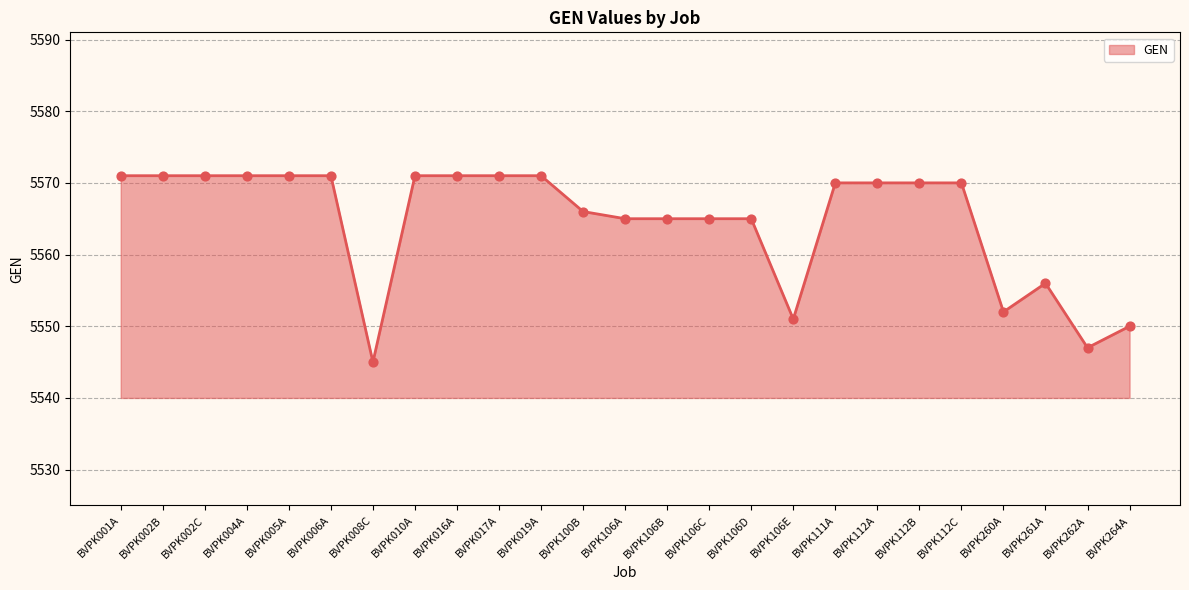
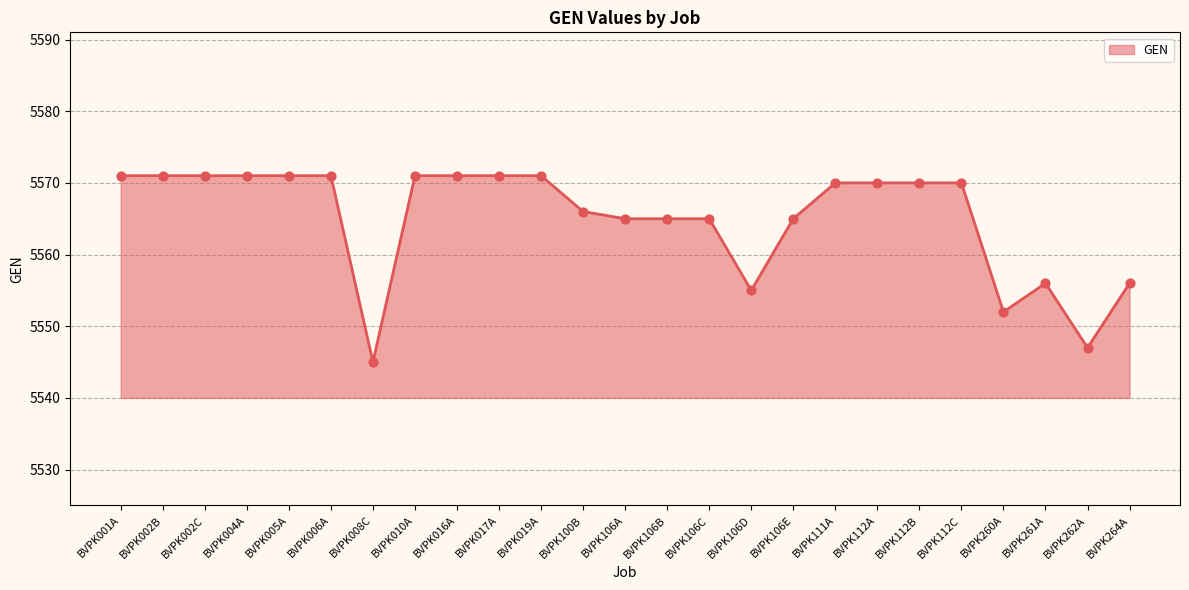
  {
    "BVPK001A": 5571,
    "BVPK002B": 5571,
    "BVPK002C": 5571,
    "BVPK004A": 5571,
    "BVPK005A": 5571,
    "BVPK006A": 5571,
    "BVPK008C": 5545,
    "BVPK010A": 5571,
    "BVPK016A": 5571,
    "BVPK017A": 5571,
    "BVPK019A": 5571,
    "BVPK100B": 5566,
    "BVPK106A": 5565,
    "BVPK106B": 5565,
    "BVPK106C": 5565,
-   "BVPK106D": 5565,
-   "BVPK106E": 5551,
+   "BVPK106D": 5555,
+   "BVPK106E": 5565,
    "BVPK111A": 5570,
    "BVPK112A": 5570,
    "BVPK112B": 5570,
    "BVPK112C": 5570,
    "BVPK260A": 5552,
    "BVPK261A": 5556,
    "BVPK262A": 5547,
-   "BVPK264A": 5550
+   "BVPK264A": 5556
  }
